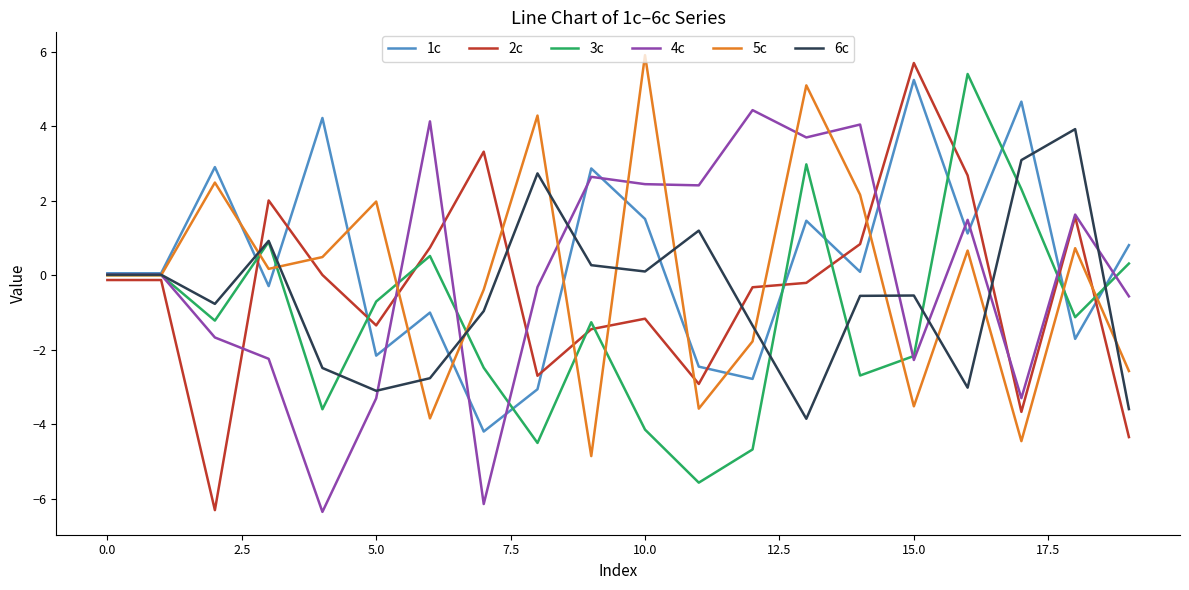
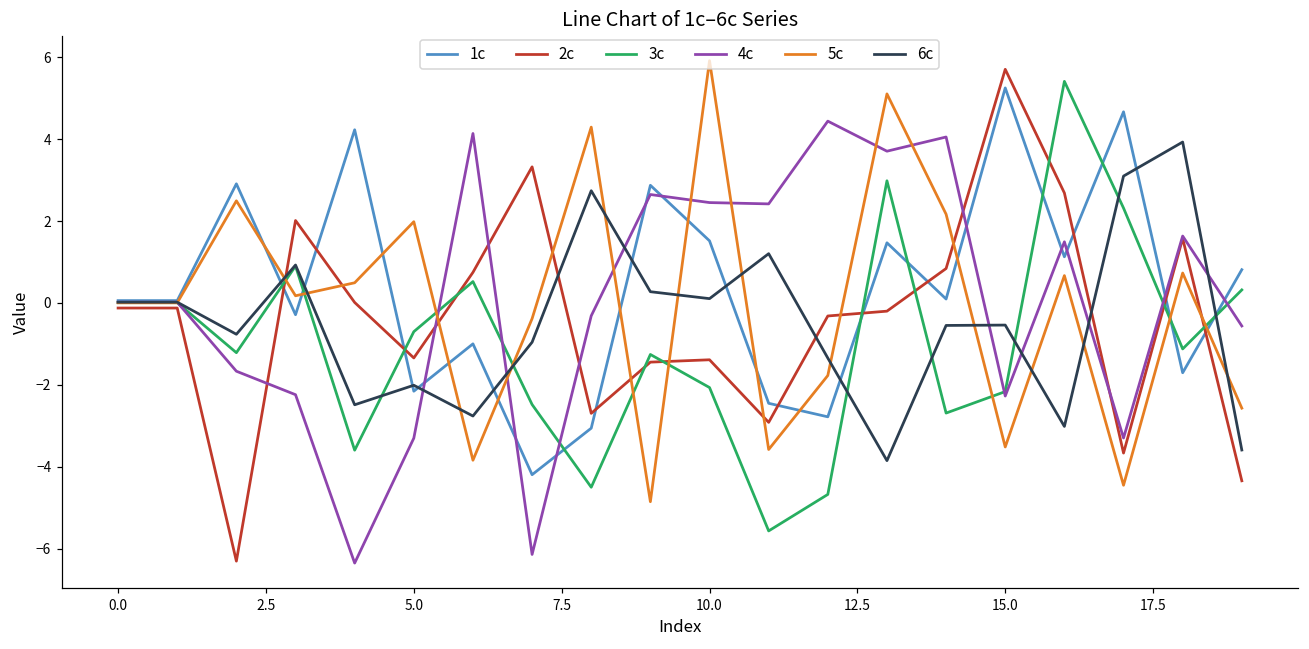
  {
    "1c": {
      "5.0": -2.2,
      "10.0": 1.5,
      "15.0": 5.2
    },
    "2c": {
      "0.0": -0.1,
      "5.0": -1.3,
-     "10.0": -1.2,
+     "10.0": -1.4,
      "15.0": 5.7
    },
    "3c": {
      "5.0": -0.7,
-     "10.0": -4.1,
+     "10.0": -2.1,
      "15.0": -2.2
    },
    "4c": {
      "5.0": -3.3,
      "10.0": 2.4,
      "15.0": -2.3
    },
    "5c": {
      "5.0": 2.0,
      "15.0": -3.5
    },
    "6c": {
-     "5.0": -3.1,
+     "5.0": -2.0,
      "10.0": 0.1,
      "15.0": -0.5
    }
  }
